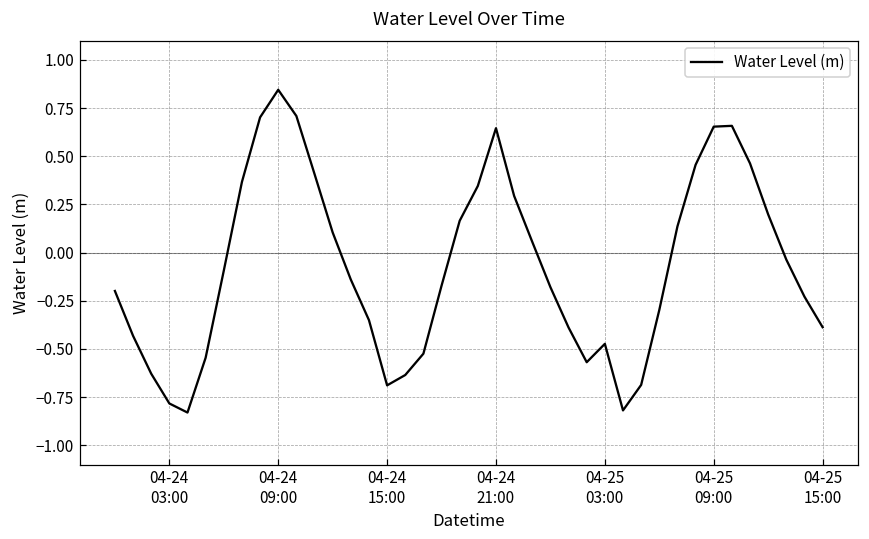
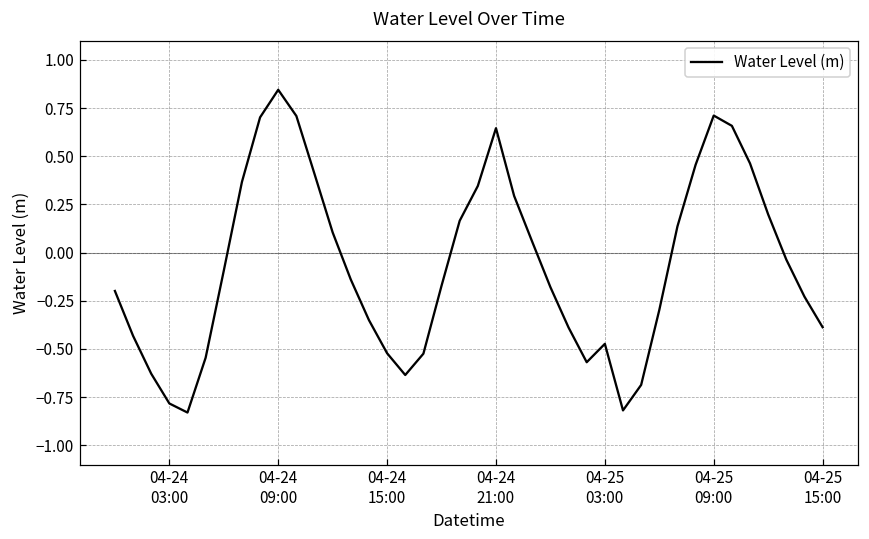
  {
    "04-24 03:00": -0.78,
    "04-24 09:00": 0.84,
-   "04-24 15:00": -0.69,
+   "04-24 15:00": -0.52,
    "04-24 21:00": 0.65,
    "04-25 03:00": -0.47,
-   "04-25 09:00": 0.65,
+   "04-25 09:00": 0.71,
    "04-25 15:00": -0.39
  }
